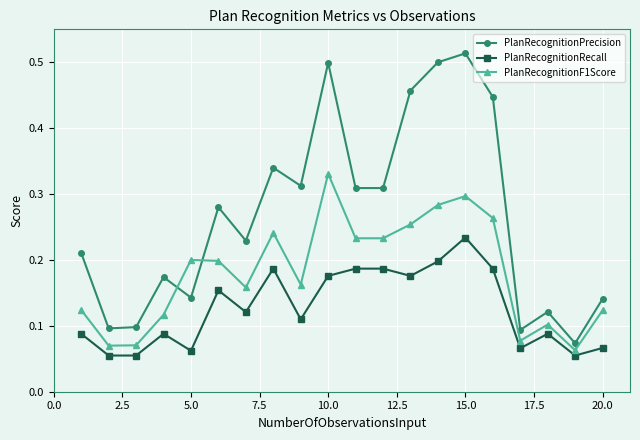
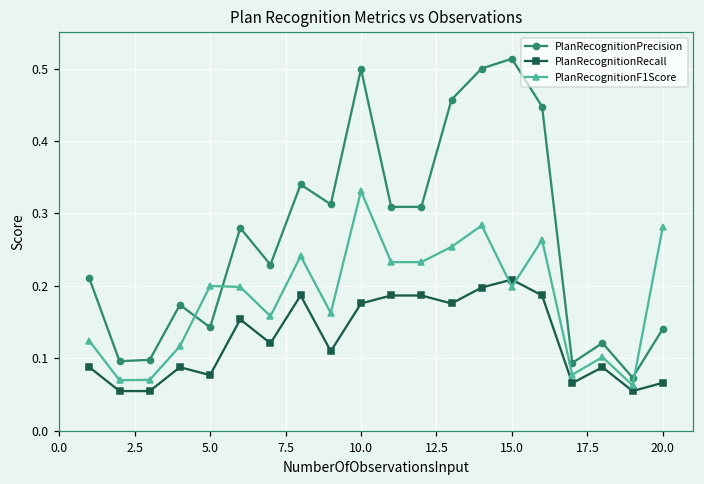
  {
    "PlanRecognitionPrecision": {
      "5.0": 0.14,
      "10.0": 0.50,
      "15.0": 0.51,
      "20.0": 0.14
    },
    "PlanRecognitionRecall": {
-     "5.0": 0.06,
+     "5.0": 0.08,
      "10.0": 0.18,
-     "15.0": 0.23,
+     "15.0": 0.21,
      "20.0": 0.07
    },
    "PlanRecognitionF1Score": {
      "5.0": 0.20,
      "10.0": 0.33,
-     "15.0": 0.30,
-     "20.0": 0.12
+     "15.0": 0.20,
+     "20.0": 0.28
    }
  }
